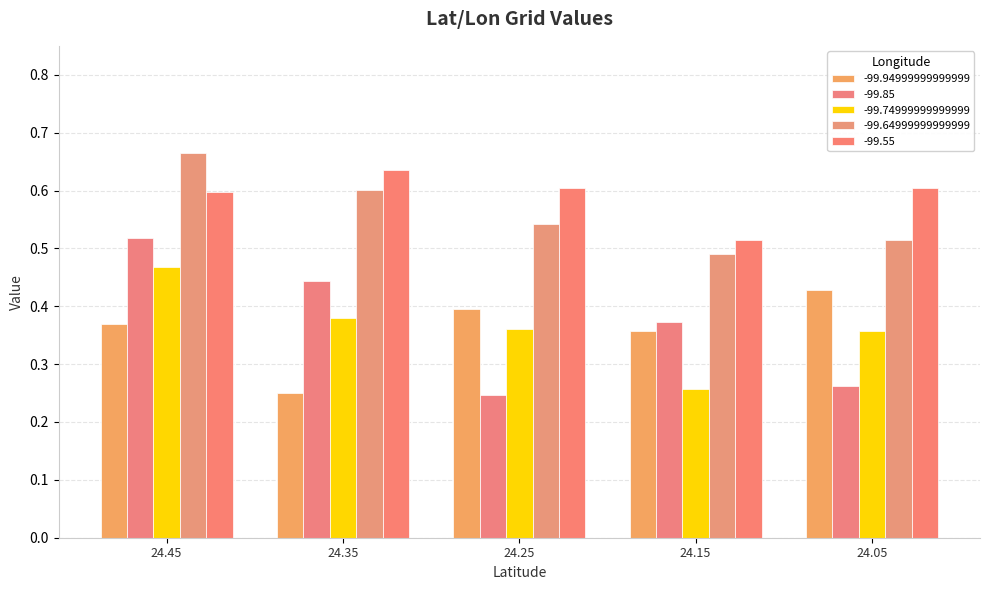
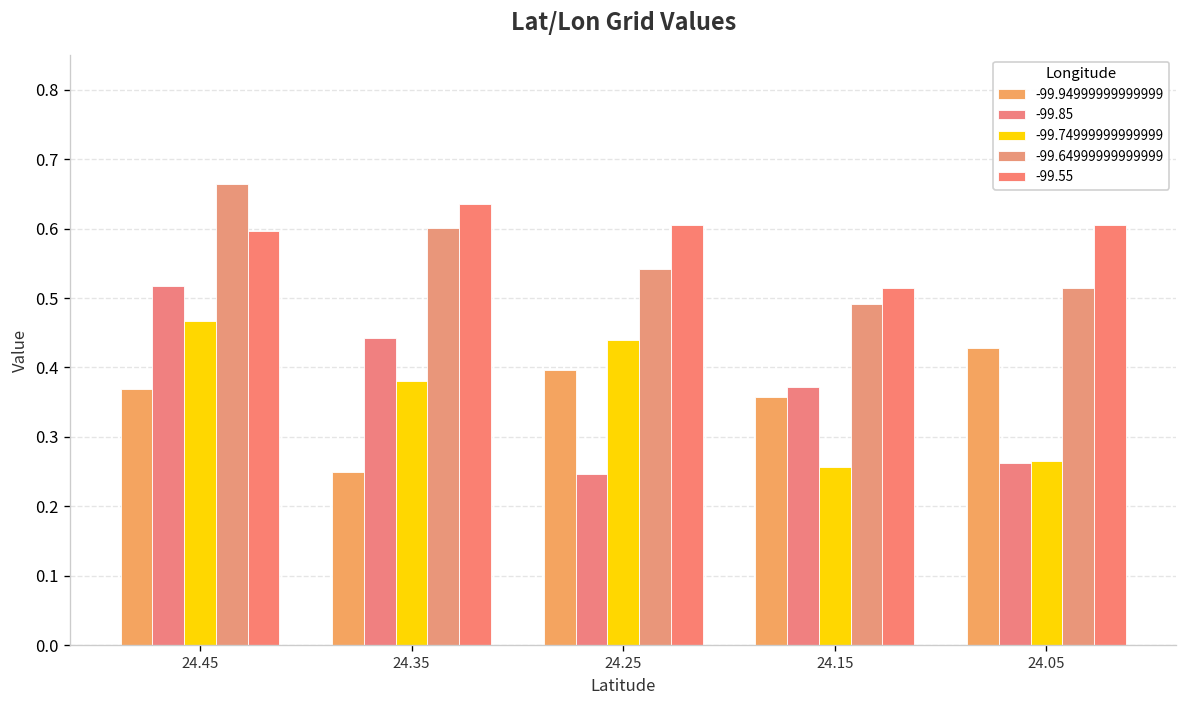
  {
    "-99.74999999999999": {
      "24.45": 0.47,
      "24.35": 0.38,
-     "24.25": 0.36,
+     "24.25": 0.44,
      "24.15": 0.26,
-     "24.05": 0.36
+     "24.05": 0.27
    }
  }
